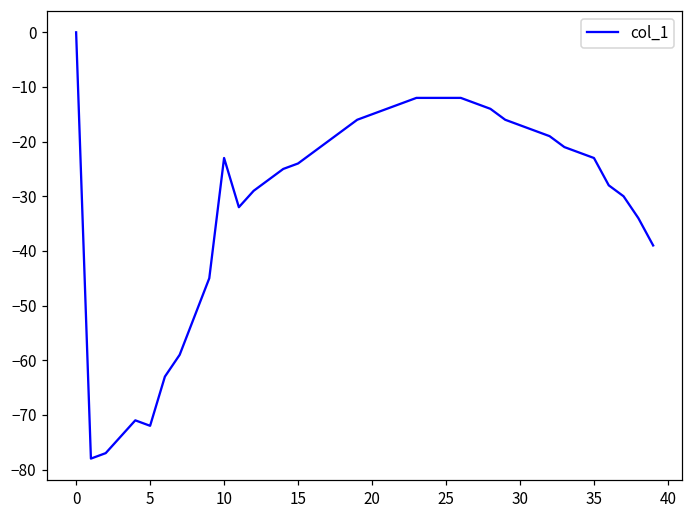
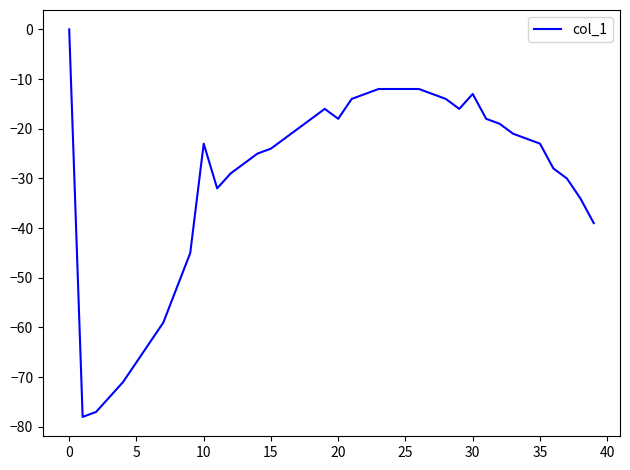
  {
    "0": 0,
-   "5": -72,
+   "5": -67,
    "10": -23,
    "15": -24,
-   "20": -15,
+   "20": -18,
    "25": -12,
-   "30": -17,
+   "30": -13,
    "35": -23
  }
